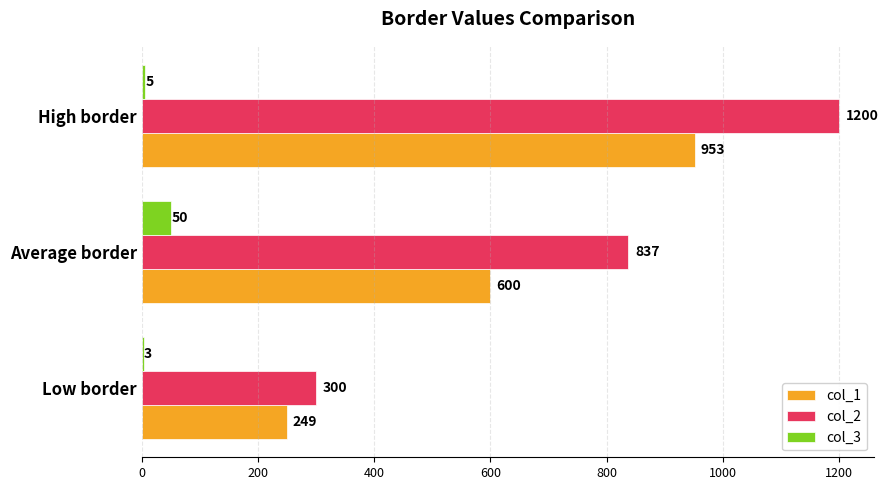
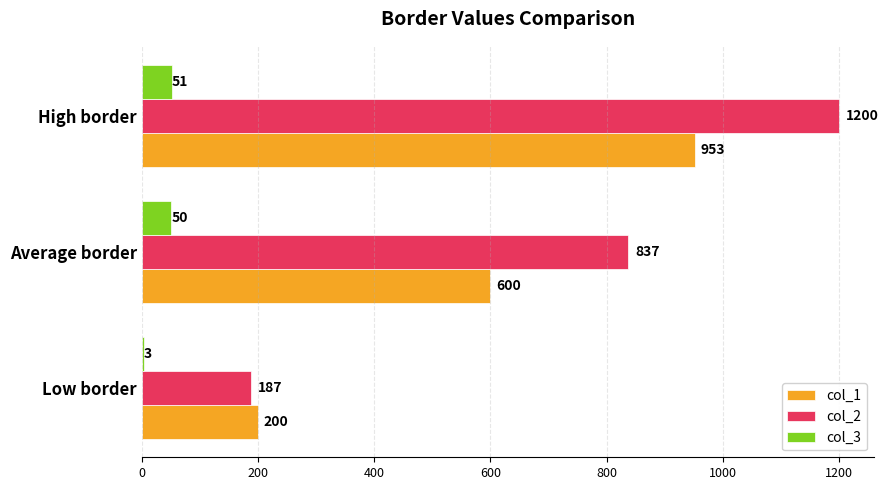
  {
    "col_1": {
      "High border": 953,
      "Average border": 600,
-     "Low border": 249
+     "Low border": 200
    },
    "col_2": {
      "High border": 1200,
      "Average border": 837,
-     "Low border": 300
+     "Low border": 187
    },
    "col_3": {
-     "High border": 5,
+     "High border": 51,
      "Average border": 50,
      "Low border": 3
    }
  }
